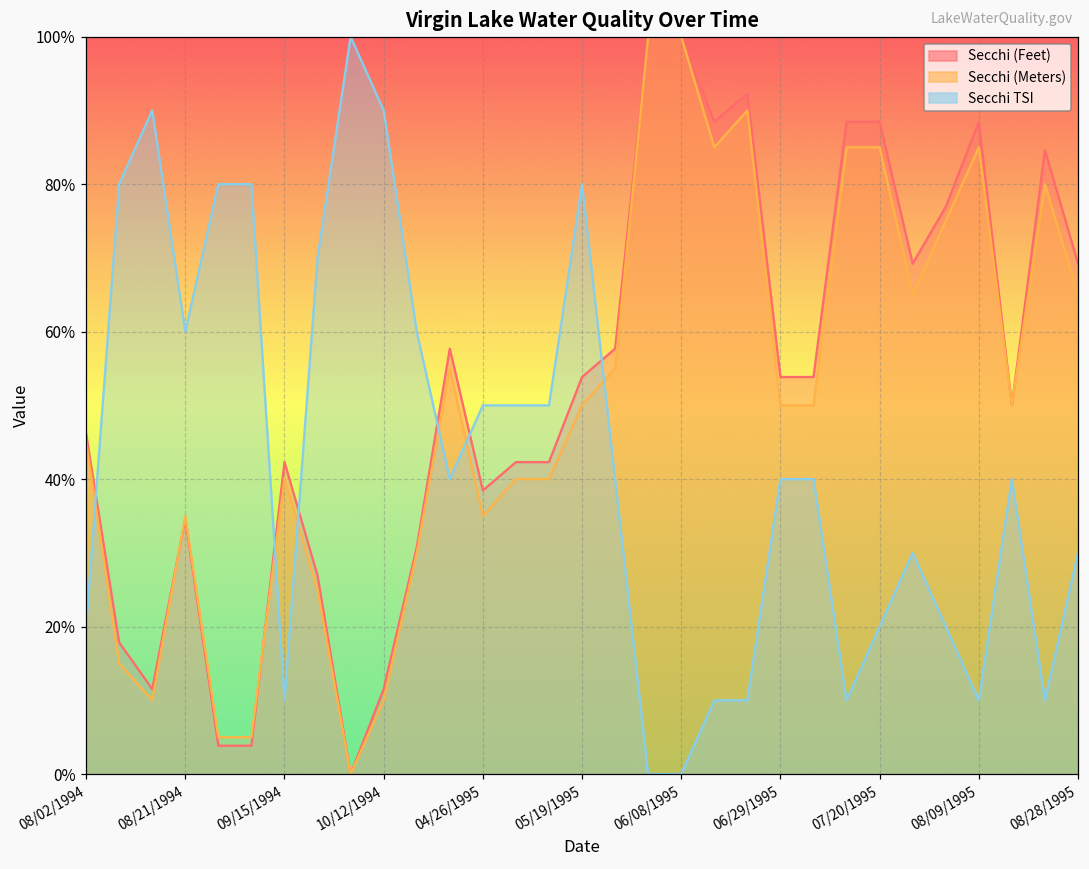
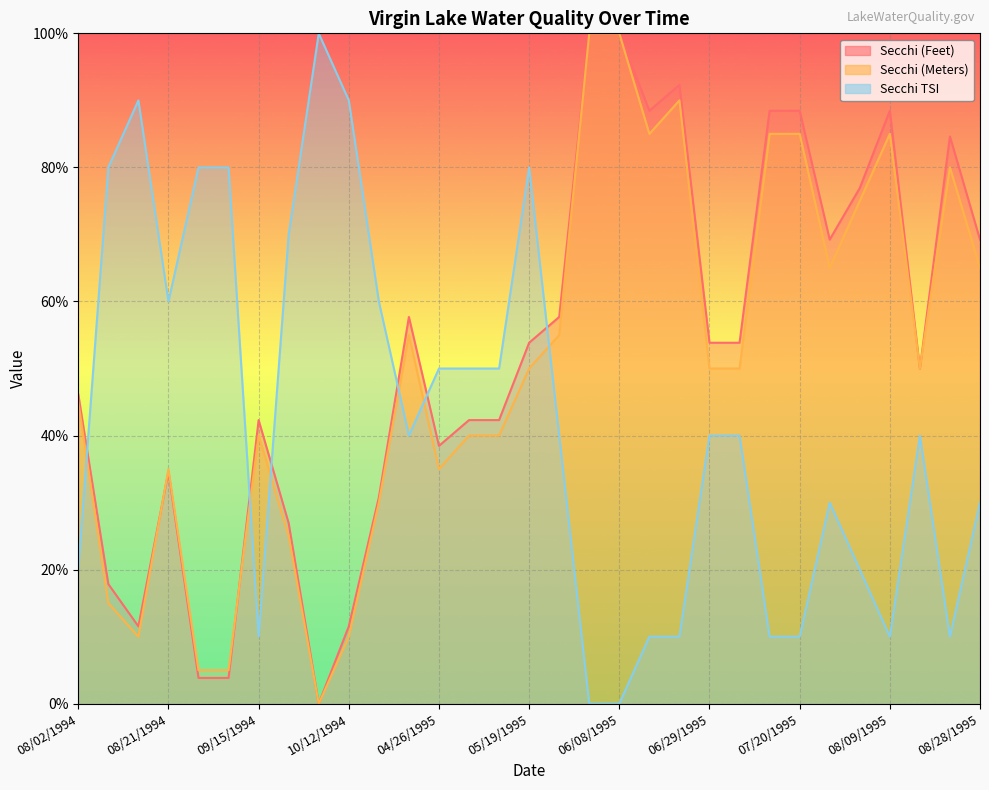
  {
    "Secchi TSI": {
      "08/02/1994": "20%",
      "08/21/1994": "60%",
      "09/15/1994": "10%",
      "10/12/1994": "90%",
      "04/26/1995": "50%",
      "05/19/1995": "80%",
      "06/08/1995": "0%",
      "06/29/1995": "40%",
-     "07/20/1995": "20%",
+     "07/20/1995": "10%",
      "08/09/1995": "10%",
      "08/28/1995": "30%"
    }
  }
